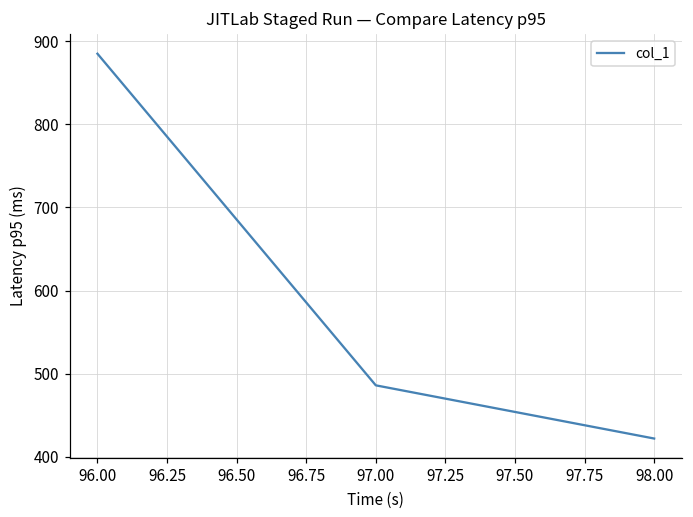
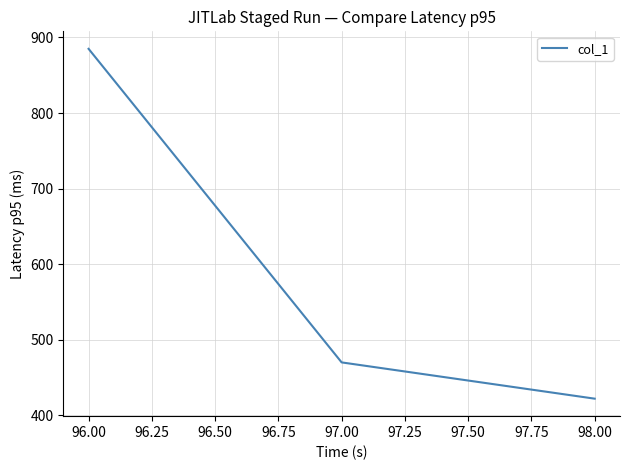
  {
    "96.00": 890,
-   "97.00": 490,
+   "97.00": 470,
    "98.00": 420
  }
